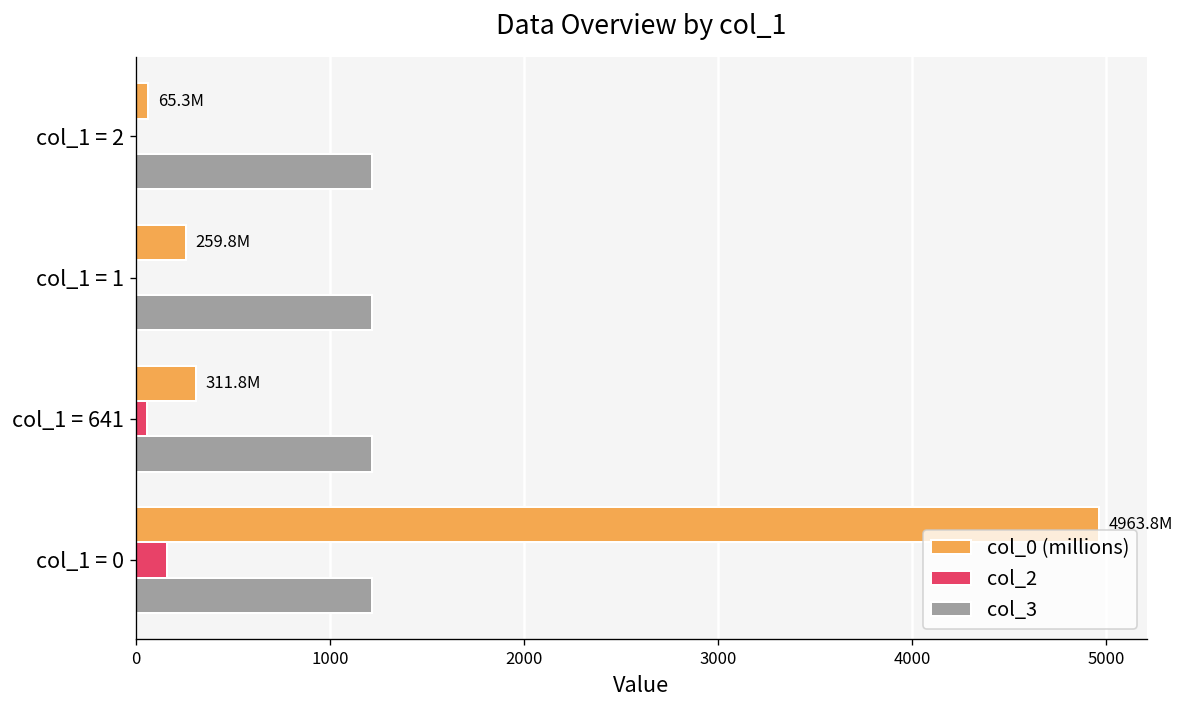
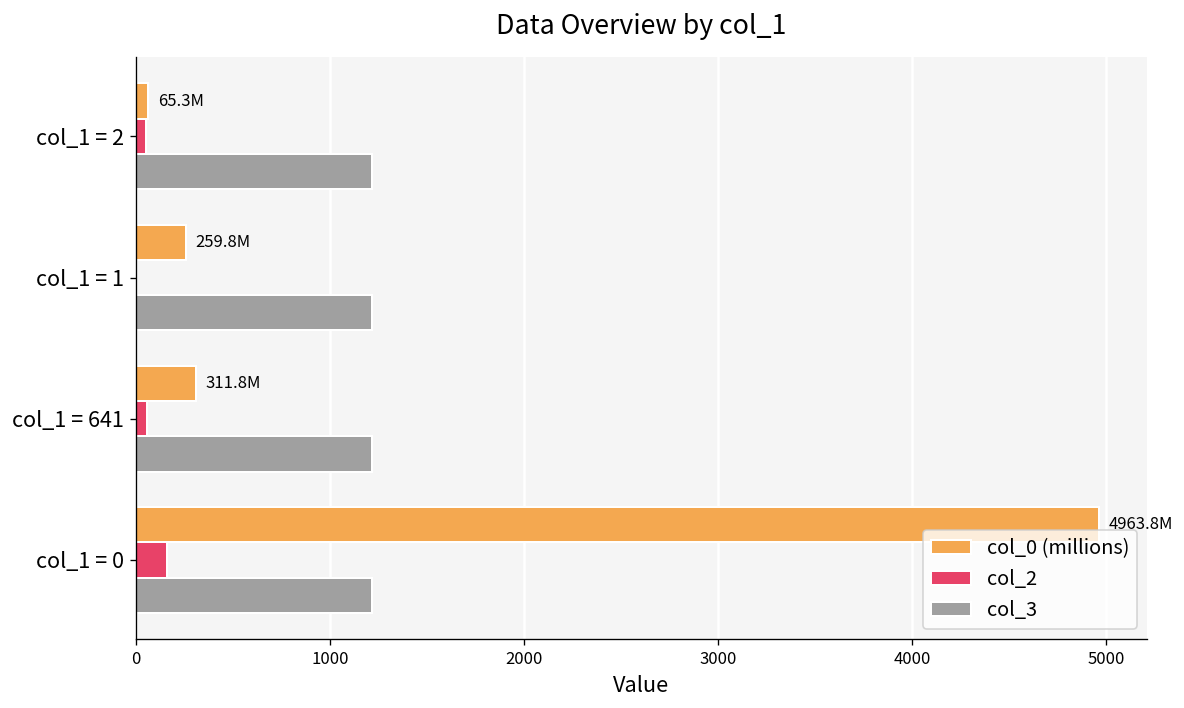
  {
    "col_0 (millions)": {
      "col_1 = 2": "65.3M",
      "col_1 = 1": "259.8M",
      "col_1 = 641": "311.8M"
    },
    "col_2": {
-     "col_1 = 2": "0",
+     "col_1 = 2": "50",
      "col_1 = 1": "0",
      "col_1 = 641": "60",
      "col_1 = 0": "160"
    },
    "col_3": {
      "col_1 = 2": "1220",
      "col_1 = 1": "1220",
      "col_1 = 641": "1220",
      "col_1 = 0": "1220"
    }
  }
